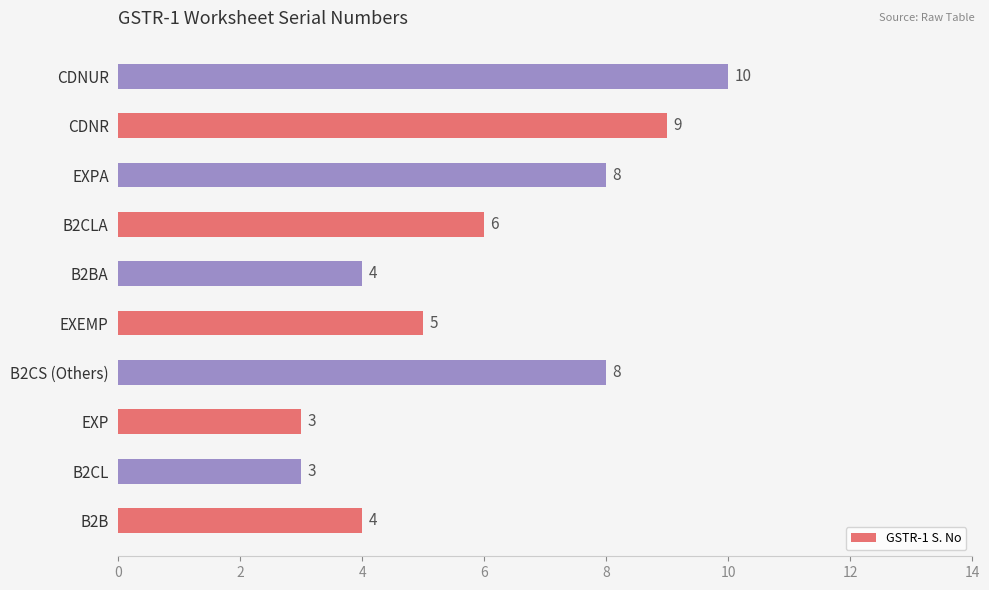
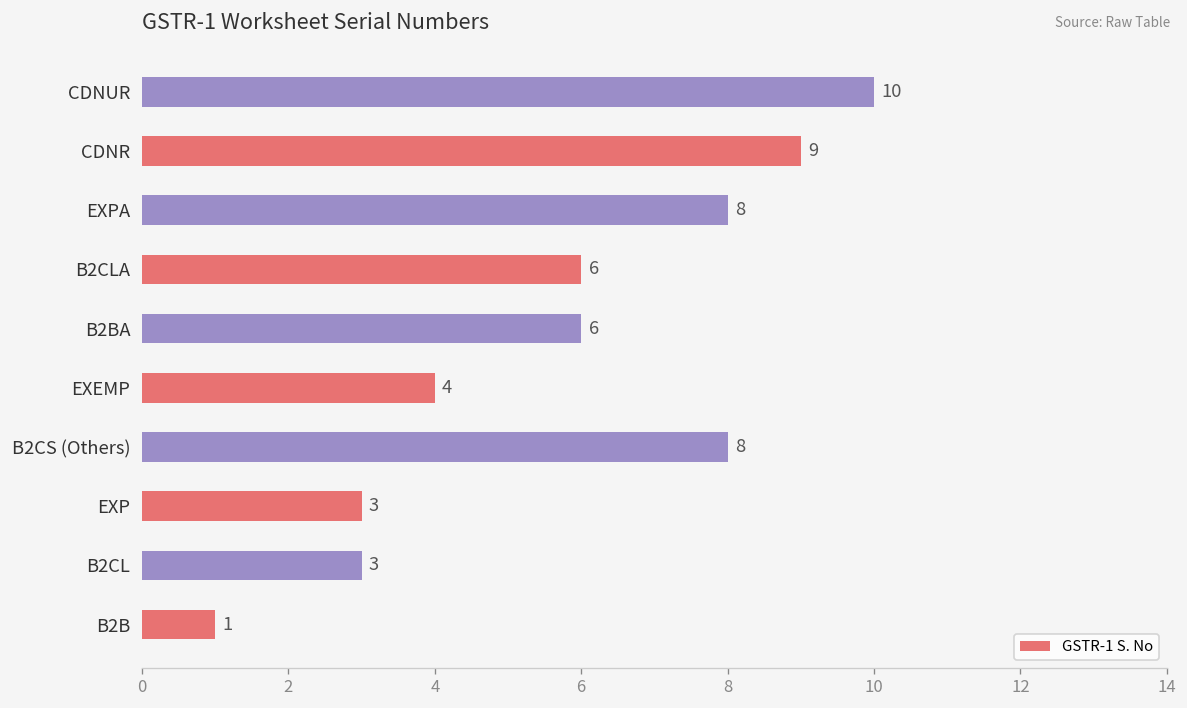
  {
    "CDNUR": 10,
    "CDNR": 9,
    "EXPA": 8,
    "B2CLA": 6,
-   "B2BA": 4,
-   "EXEMP": 5,
+   "B2BA": 6,
+   "EXEMP": 4,
    "B2CS (Others)": 8,
    "EXP": 3,
    "B2CL": 3,
-   "B2B": 4
+   "B2B": 1
  }
